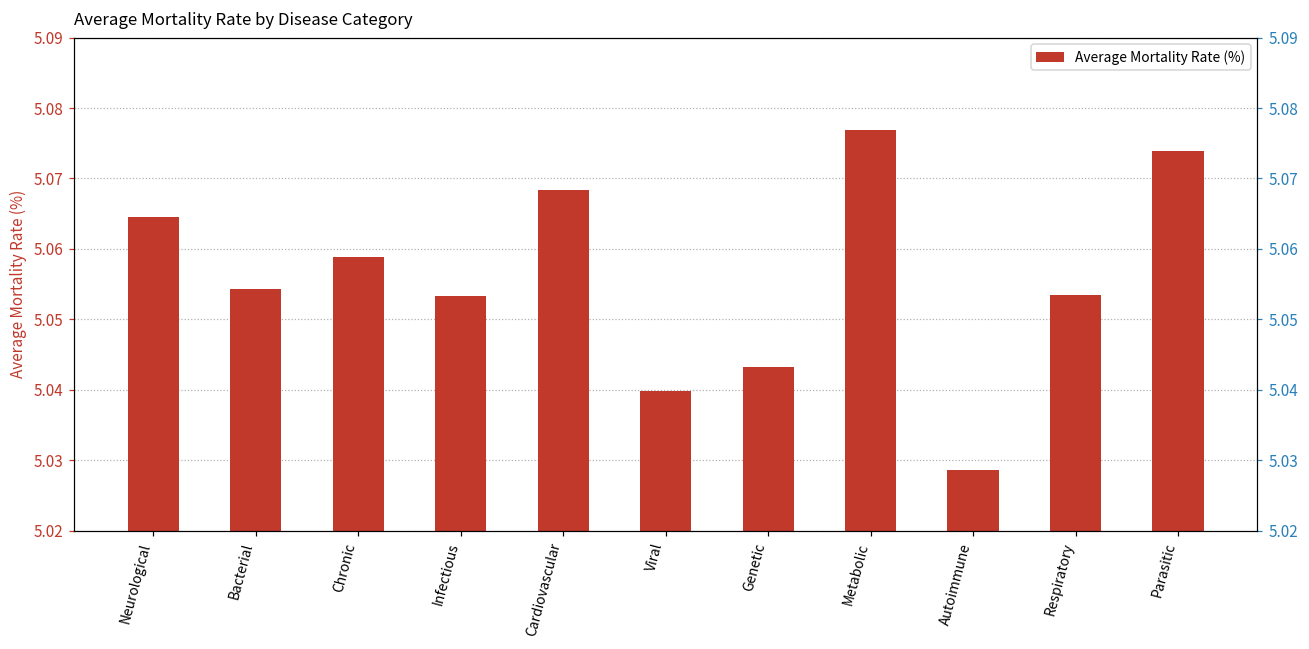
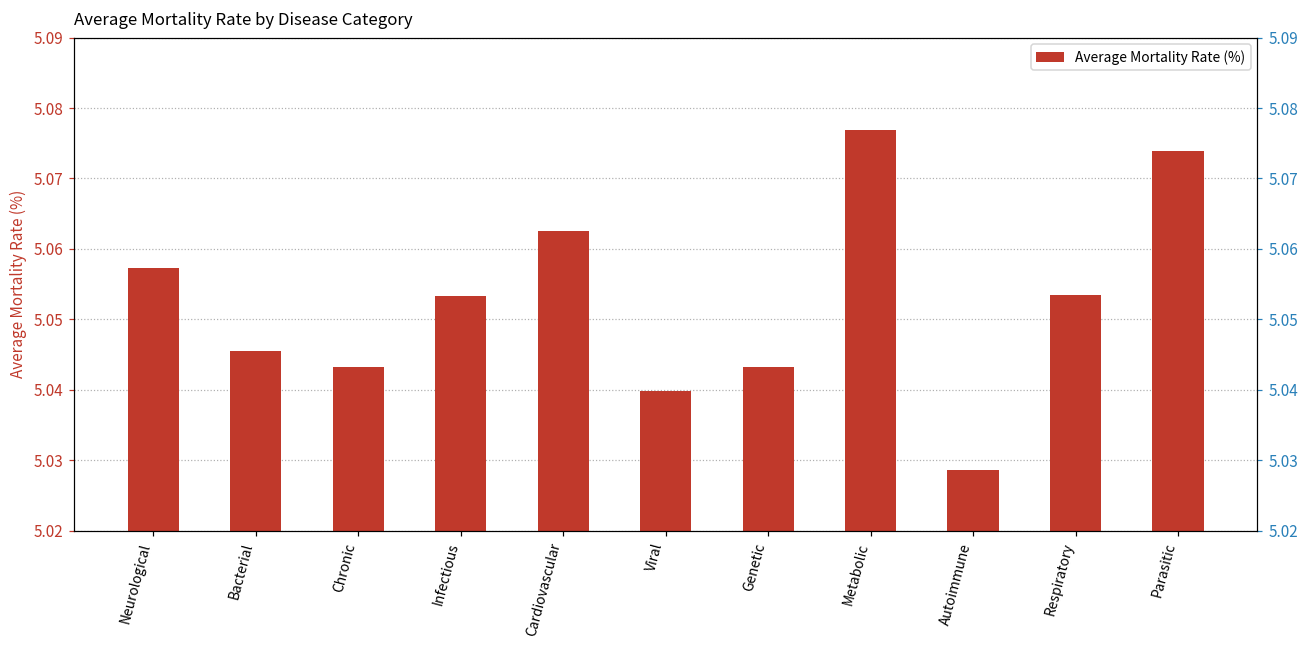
  {
-   "Neurological": 5.064,
-   "Bacterial": 5.054,
-   "Chronic": 5.059,
+   "Neurological": 5.057,
+   "Bacterial": 5.046,
+   "Chronic": 5.043,
    "Infectious": 5.053,
-   "Cardiovascular": 5.068,
+   "Cardiovascular": 5.063,
    "Viral": 5.040,
    "Genetic": 5.043,
    "Metabolic": 5.077,
    "Autoimmune": 5.029,
    "Respiratory": 5.053,
    "Parasitic": 5.074
  }
